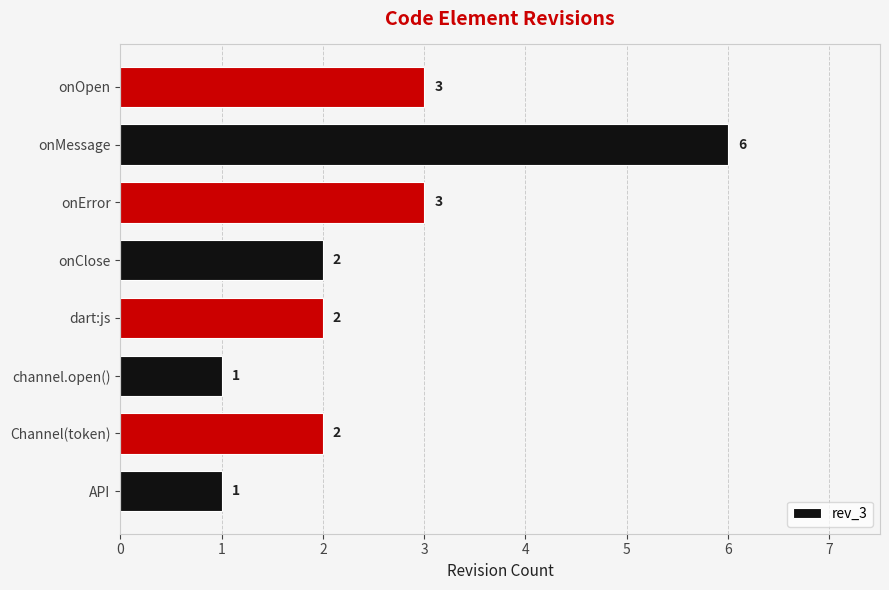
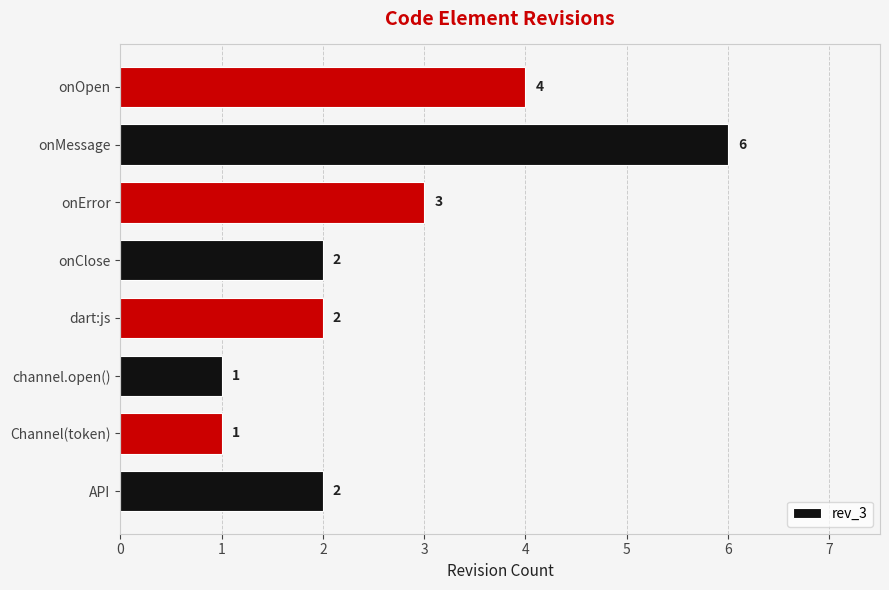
  {
-   "onOpen": 3,
+   "onOpen": 4,
    "onMessage": 6,
    "onError": 3,
    "onClose": 2,
    "dart:js": 2,
    "channel.open()": 1,
-   "Channel(token)": 2,
-   "API": 1
+   "Channel(token)": 1,
+   "API": 2
  }
